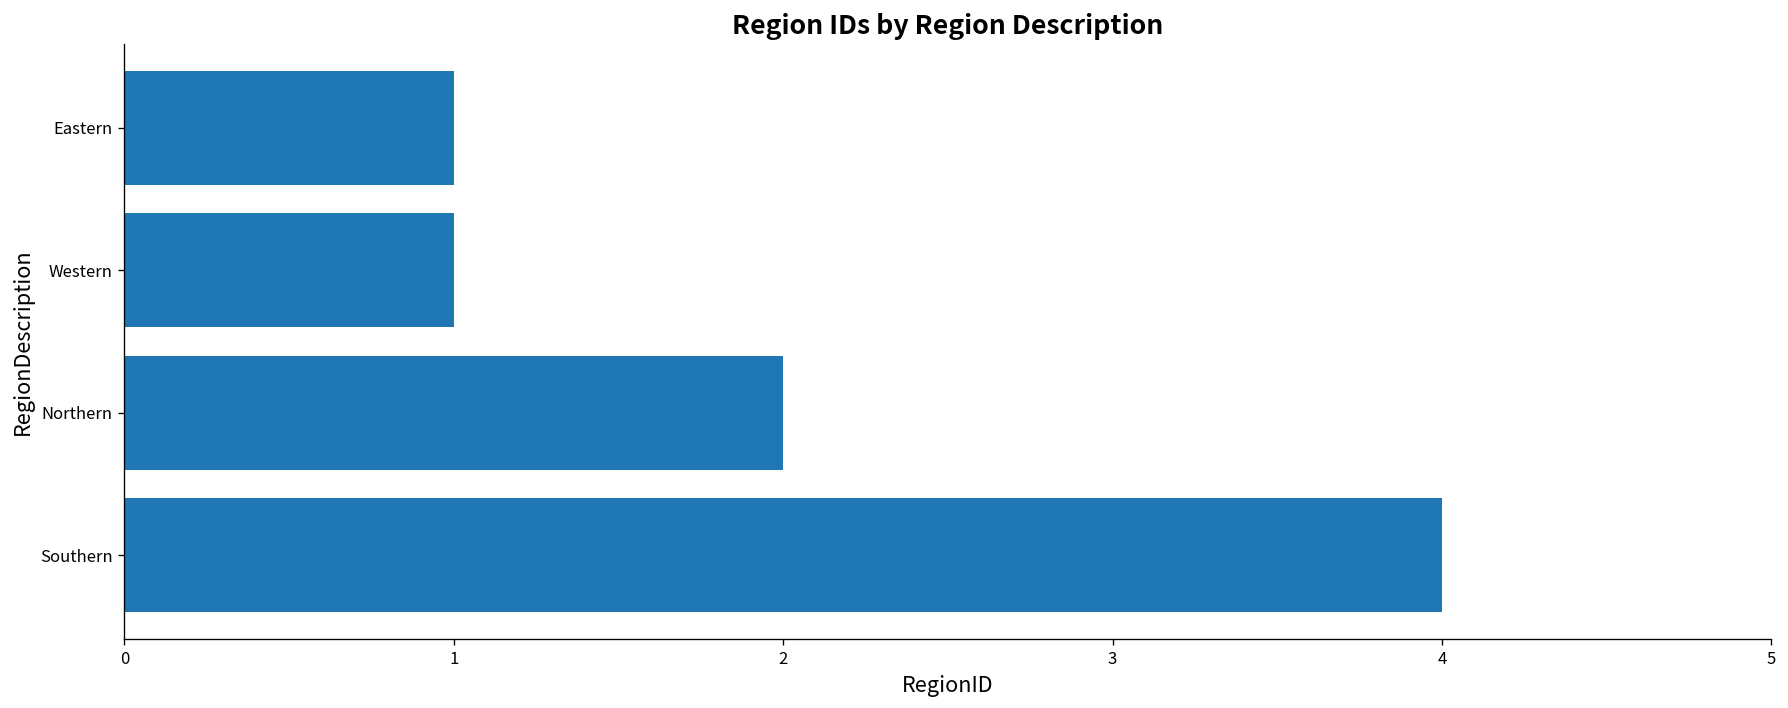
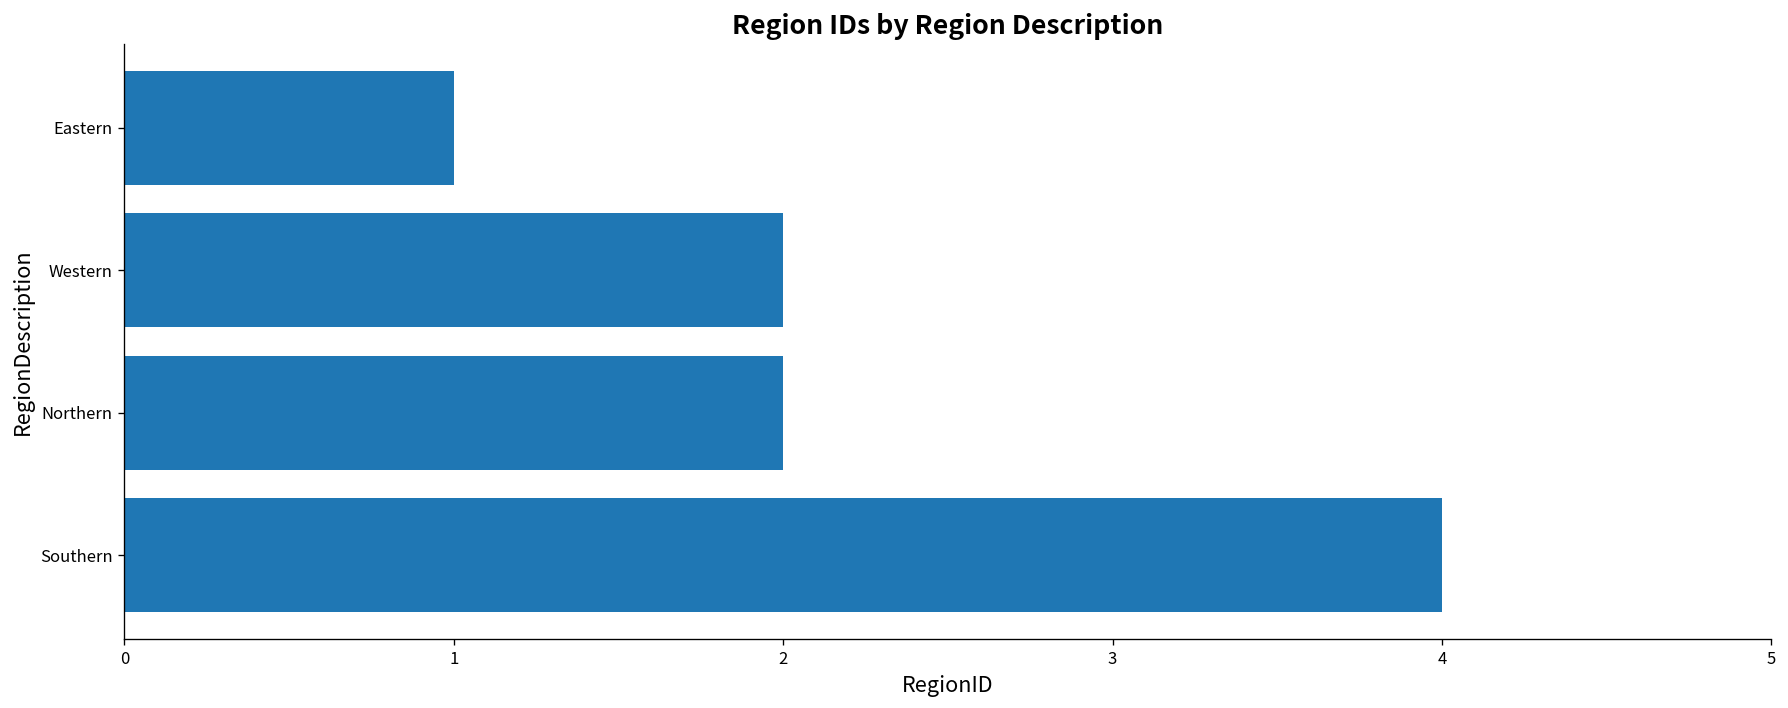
  {
    "Eastern": 1,
-   "Western": 1,
+   "Western": 2,
    "Northern": 2,
    "Southern": 4
  }
